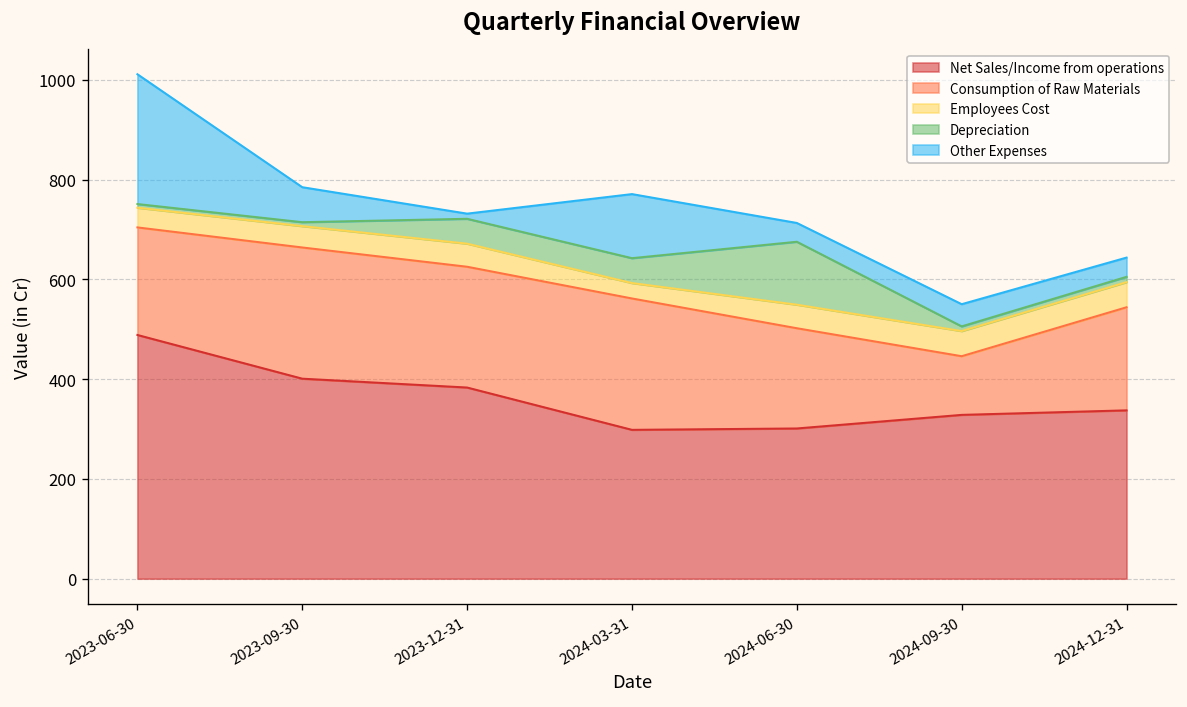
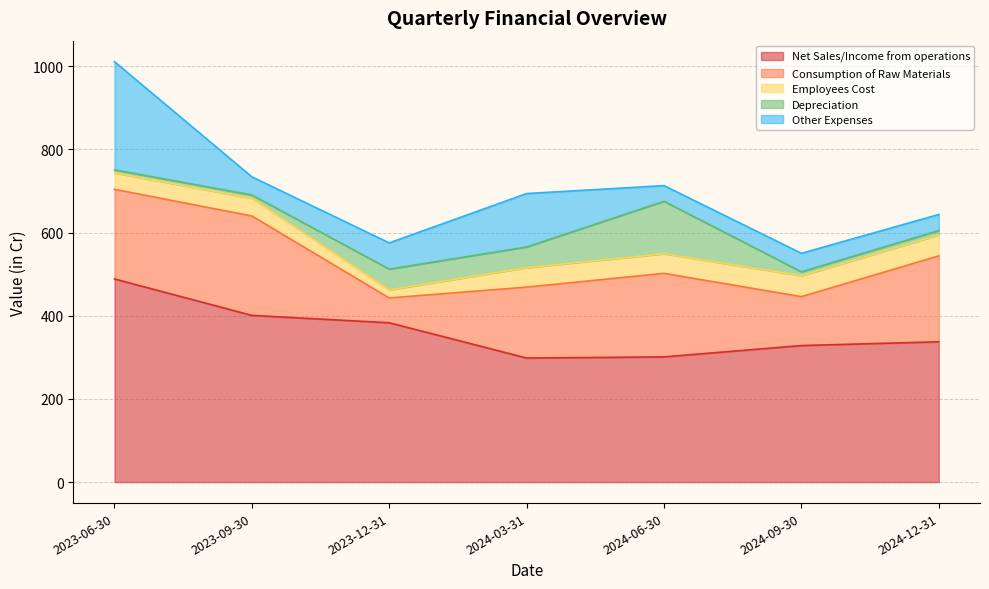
  {
    "Net Sales/Income from operations": {
      "2023-06-30": 490,
      "2023-09-30": 400,
      "2023-12-31": 380,
      "2024-03-31": 300,
      "2024-06-30": 300,
      "2024-09-30": 330,
      "2024-12-31": 340
    },
    "Consumption of Raw Materials": {
      "2023-06-30": 220,
-     "2023-09-30": 260,
-     "2023-12-31": 240,
-     "2024-03-31": 260,
+     "2023-09-30": 240,
+     "2023-12-31": 60,
+     "2024-03-31": 170,
      "2024-06-30": 200,
      "2024-09-30": 120,
      "2024-12-31": 210
    },
    "Employees Cost": {
      "2023-06-30": 40,
      "2023-09-30": 40,
-     "2023-12-31": 50,
-     "2024-03-31": 30,
+     "2023-12-31": 20,
+     "2024-03-31": 50,
      "2024-06-30": 50,
      "2024-09-30": 50,
      "2024-12-31": 50
    },
    "Depreciation": {
      "2023-06-30": 10,
      "2023-09-30": 10,
      "2023-12-31": 50,
      "2024-03-31": 50,
      "2024-06-30": 130,
      "2024-09-30": 10,
      "2024-12-31": 10
    },
    "Other Expenses": {
      "2023-06-30": 260,
-     "2023-09-30": 70,
-     "2023-12-31": 10,
+     "2023-09-30": 40,
+     "2023-12-31": 60,
      "2024-03-31": 130,
      "2024-06-30": 40,
      "2024-09-30": 40,
      "2024-12-31": 40
    }
  }
